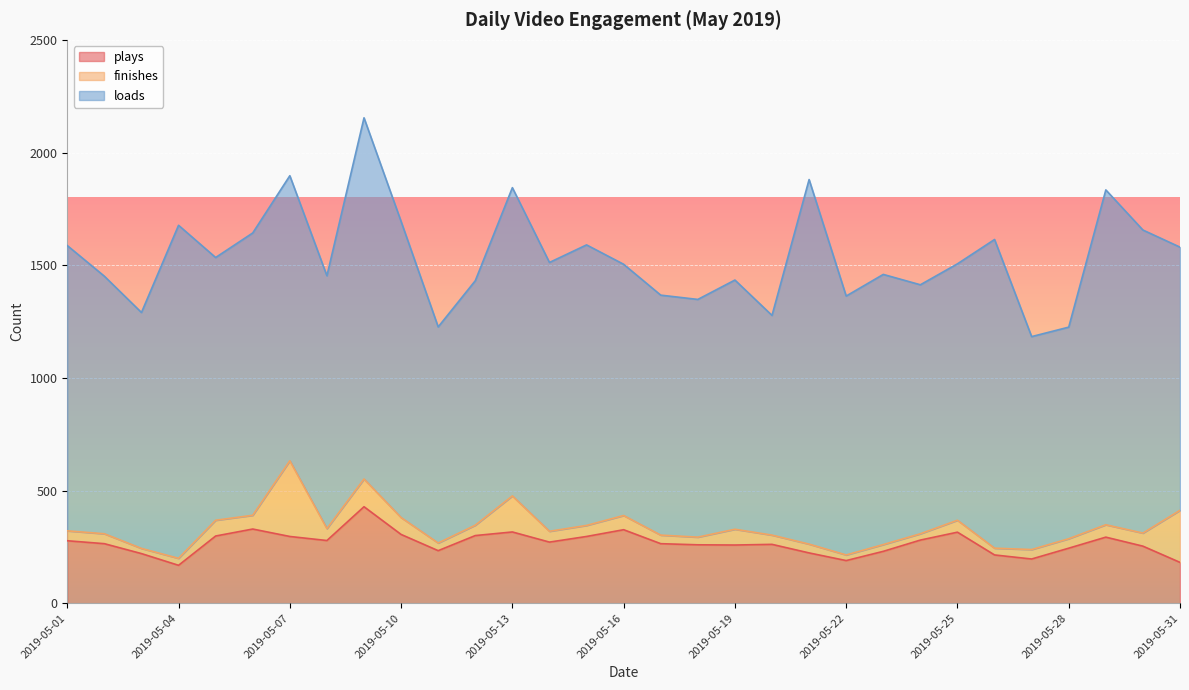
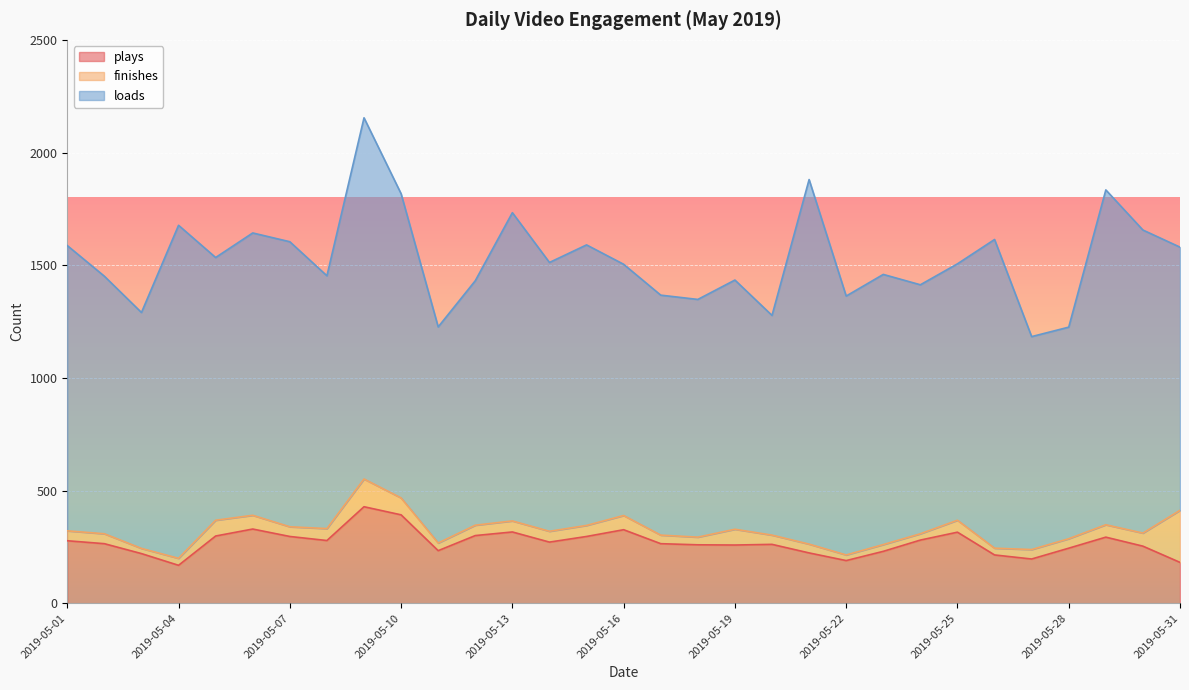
  {
    "plays": {
      "2019-05-01": 280,
      "2019-05-04": 170,
      "2019-05-07": 300,
-     "2019-05-10": 310,
+     "2019-05-10": 390,
      "2019-05-13": 320,
      "2019-05-16": 330,
      "2019-05-19": 260,
      "2019-05-22": 190,
      "2019-05-25": 320,
      "2019-05-28": 240,
      "2019-05-31": 180
    },
    "finishes": {
      "2019-05-01": 40,
      "2019-05-04": 30,
-     "2019-05-07": 340,
+     "2019-05-07": 40,
      "2019-05-10": 80,
-     "2019-05-13": 160,
+     "2019-05-13": 50,
      "2019-05-16": 60,
      "2019-05-19": 70,
      "2019-05-22": 30,
      "2019-05-25": 50,
      "2019-05-28": 40,
      "2019-05-31": 230
    },
    "loads": {
      "2019-05-01": 1270,
      "2019-05-04": 1480,
      "2019-05-07": 1270,
-     "2019-05-10": 1310,
+     "2019-05-10": 1350,
      "2019-05-13": 1370,
      "2019-05-16": 1120,
      "2019-05-19": 1110,
      "2019-05-22": 1150,
      "2019-05-25": 1140,
      "2019-05-28": 940,
      "2019-05-31": 1170
    }
  }
